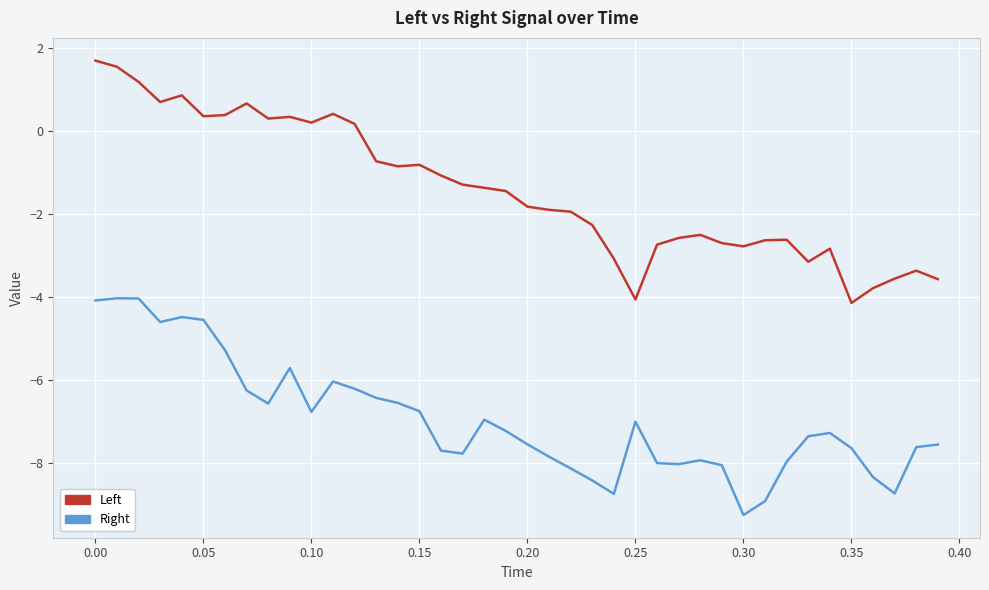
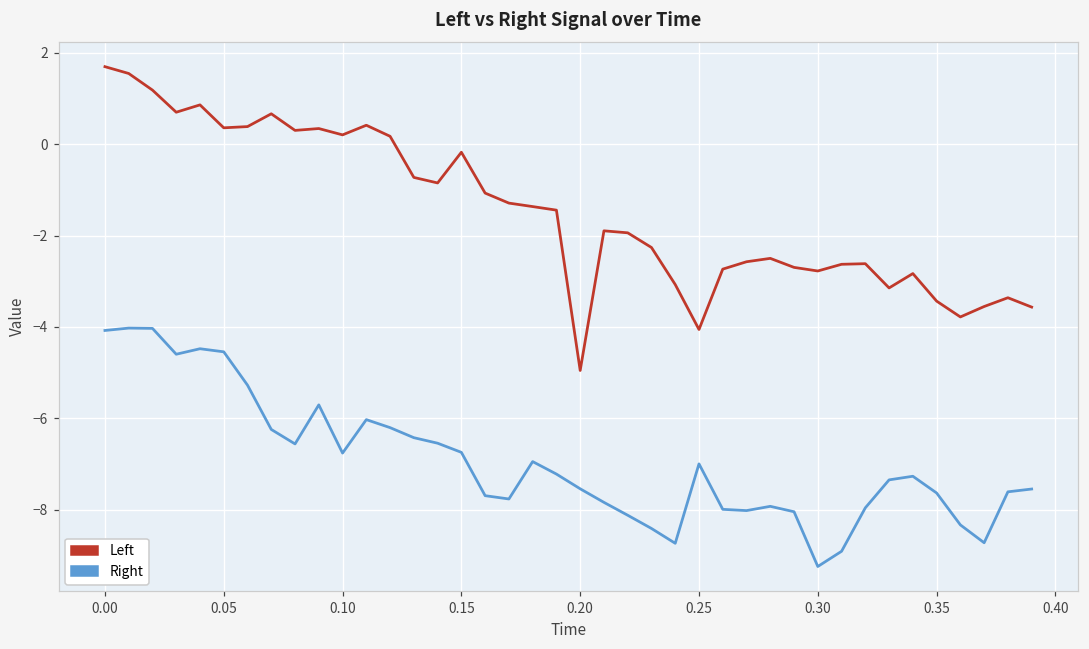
  {
    "Left": {
      "0.00": 1.7,
      "0.05": 0.4,
      "0.10": 0.2,
-     "0.15": -0.8,
-     "0.20": -1.8,
+     "0.15": -0.2,
+     "0.20": -5.0,
      "0.25": -4.1,
      "0.30": -2.8,
-     "0.35": -4.1
+     "0.35": -3.4
    },
    "Right": {
      "0.00": -4.1,
      "0.05": -4.5,
      "0.10": -6.8,
      "0.15": -6.7,
      "0.20": -7.5,
      "0.25": -7.0,
      "0.30": -9.2,
      "0.35": -7.6
    }
  }
